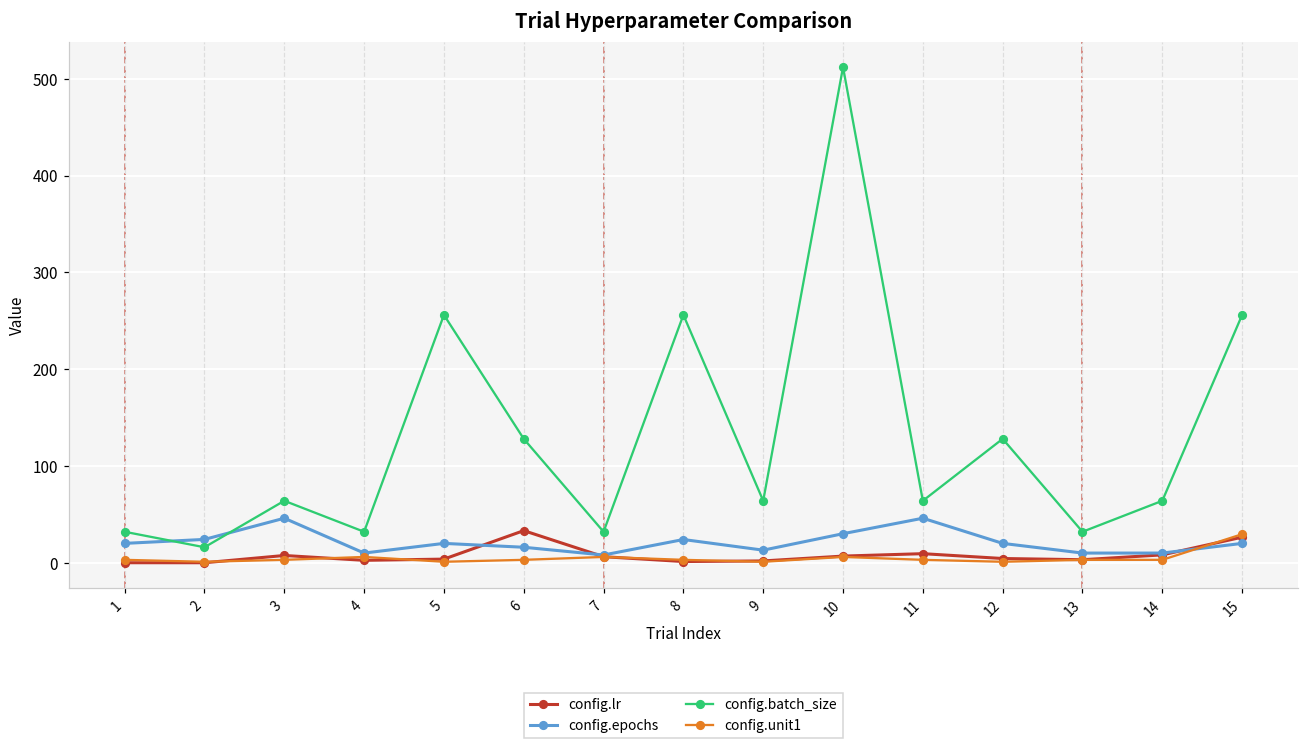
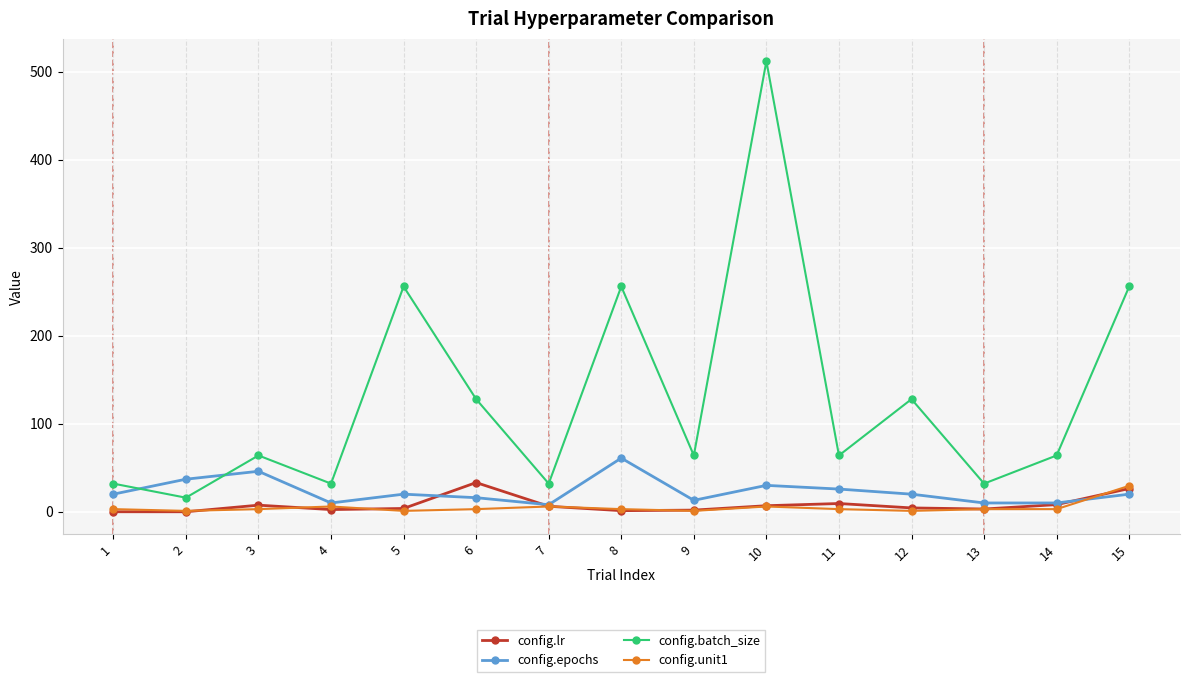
  {
    "config.lr": {
      "1": 0,
      "3": 10,
      "4": 0,
      "6": 30,
      "11": 10,
      "12": 0,
      "15": 30
    },
    "config.epochs": {
      "1": 20,
-     "2": 20,
+     "2": 40,
      "3": 50,
      "4": 10,
      "5": 20,
      "6": 20,
-     "8": 20,
+     "8": 60,
      "9": 10,
      "10": 30,
-     "11": 50,
+     "11": 30,
      "12": 20,
      "13": 10,
      "15": 20
    },
    "config.batch_size": {
      "1": 30,
      "2": 20,
      "3": 60,
      "4": 30,
      "5": 260,
      "6": 130,
      "7": 30,
      "8": 260,
      "9": 60,
      "10": 510,
      "11": 60,
      "12": 130,
      "13": 30,
      "14": 60,
      "15": 260
    },
    "config.unit1": {
      "1": 0,
      "3": 0,
      "4": 10,
      "6": 0,
      "11": 0,
      "12": 0,
      "14": 0,
      "15": 30
    }
  }
